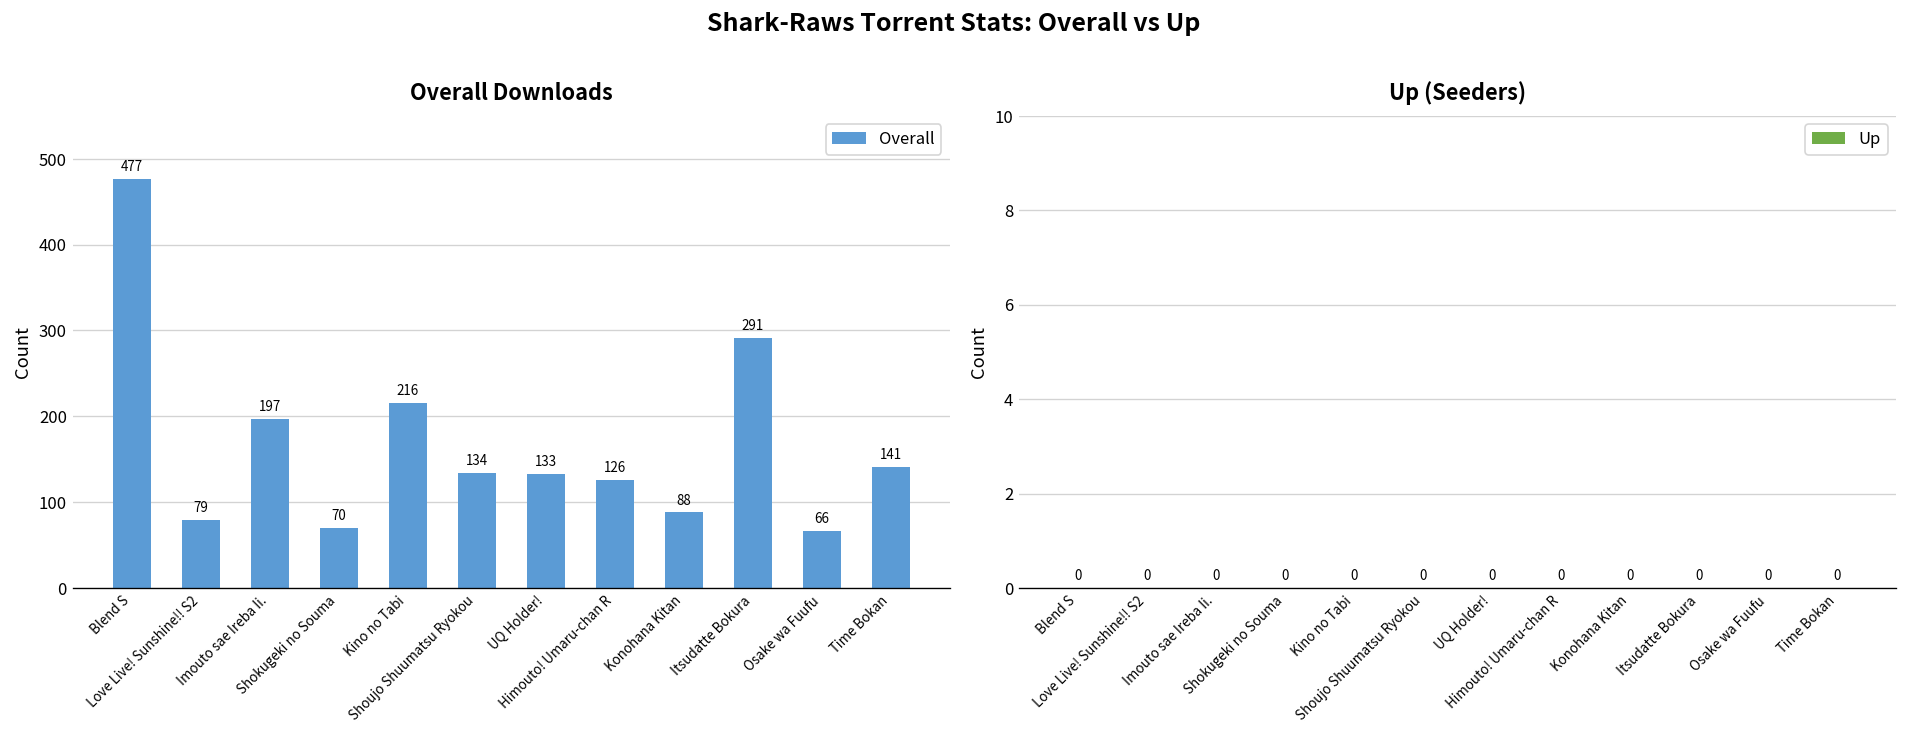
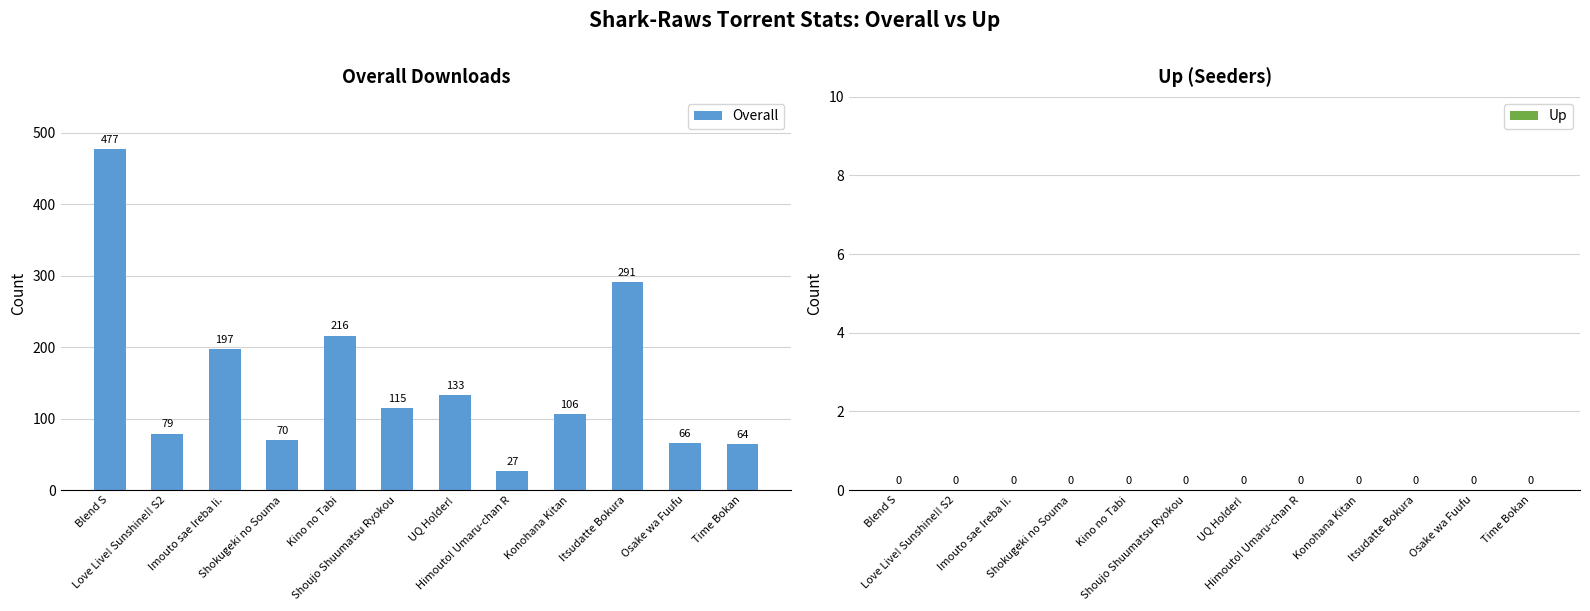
  {
    "Overall Downloads": {
      "Blend S": 477,
      "Love Live! Sunshine!! S2": 79,
      "Imouto sae Ireba Ii.": 197,
      "Shokugeki no Souma": 70,
      "Kino no Tabi": 216,
-     "Shoujo Shuumatsu Ryokou": 134,
+     "Shoujo Shuumatsu Ryokou": 115,
      "UQ Holder!": 133,
-     "Himouto! Umaru-chan R": 126,
-     "Konohana Kitan": 88,
+     "Himouto! Umaru-chan R": 27,
+     "Konohana Kitan": 106,
      "Itsudatte Bokura": 291,
      "Osake wa Fuufu": 66,
-     "Time Bokan": 141
+     "Time Bokan": 64
    },
    "Up (Seeders)": {
      "Blend S": 0,
      "Love Live! Sunshine!! S2": 0,
      "Imouto sae Ireba Ii.": 0,
      "Shokugeki no Souma": 0,
      "Kino no Tabi": 0,
      "Shoujo Shuumatsu Ryokou": 0,
      "UQ Holder!": 0,
      "Himouto! Umaru-chan R": 0,
      "Konohana Kitan": 0,
      "Itsudatte Bokura": 0,
      "Osake wa Fuufu": 0,
      "Time Bokan": 0
    }
  }
